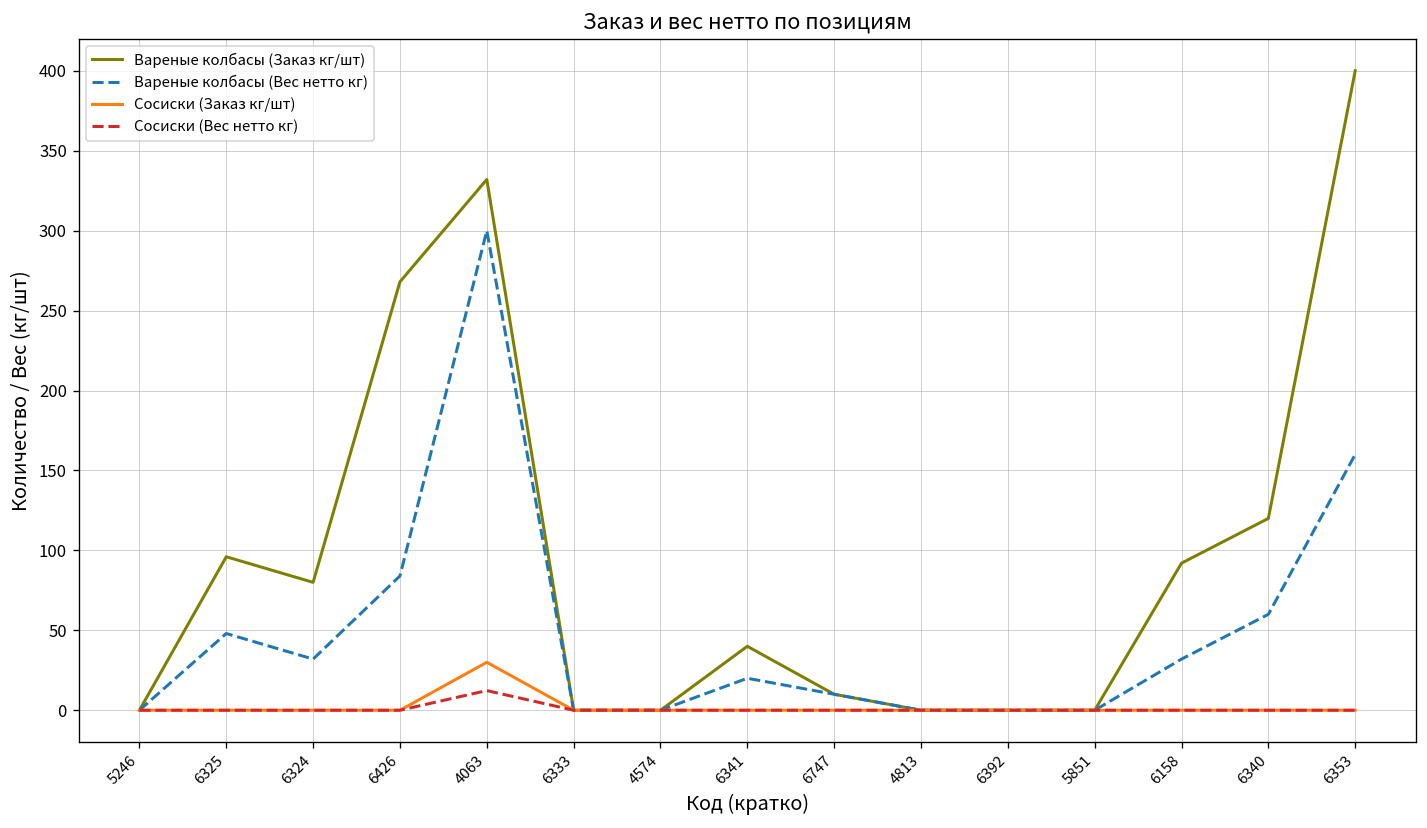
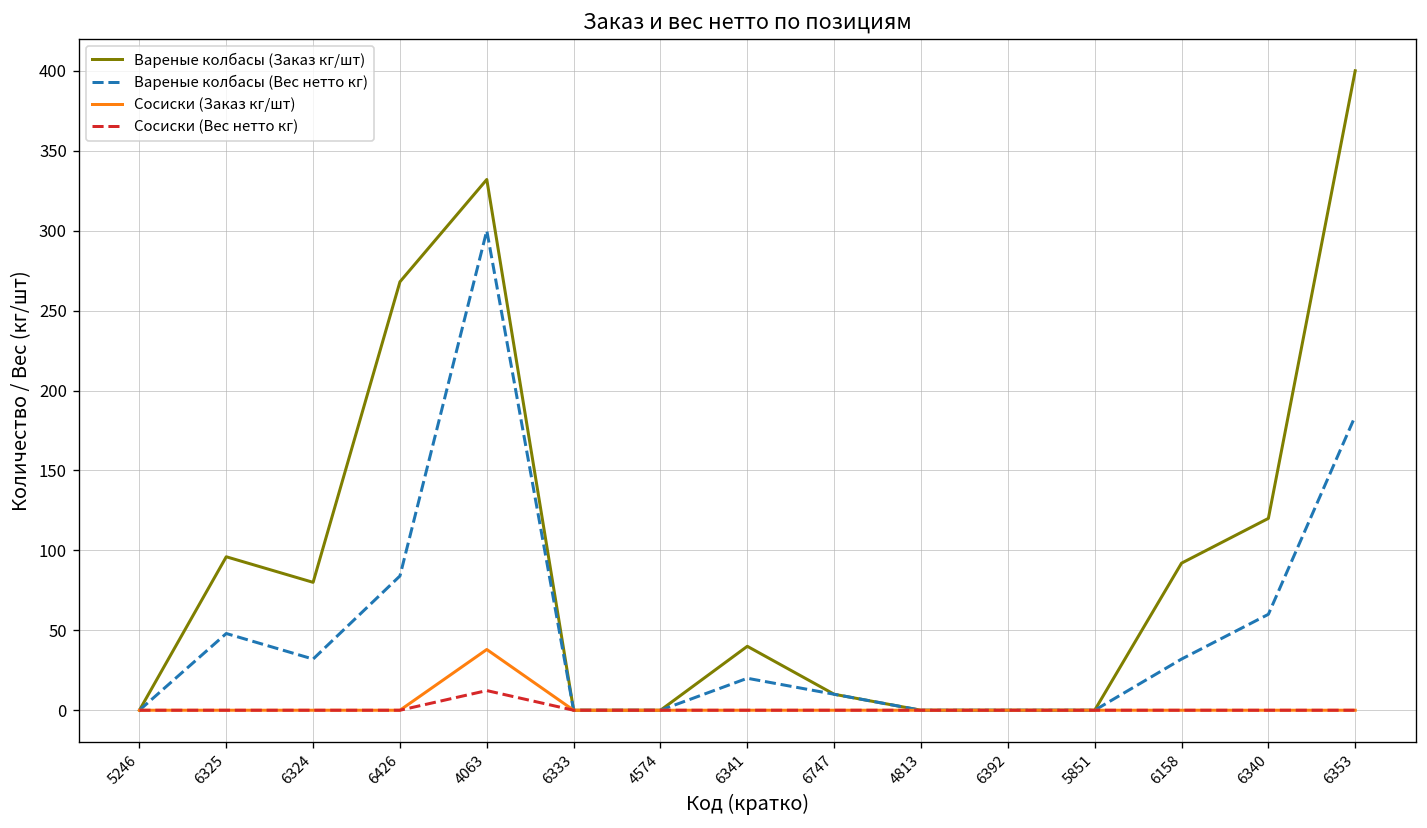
  {
    "Вареные колбасы (Заказ кг/шт)": {
      "6325": 96,
      "6324": 80,
      "6426": 268,
      "4063": 332,
      "6341": 40,
      "6158": 92,
      "6340": 120,
      "6353": 400
    },
    "Вареные колбасы (Вес нетто кг)": {
      "6325": 48,
      "6324": 32,
      "6426": 84,
      "4063": 300,
      "6341": 20,
      "6158": 32,
      "6340": 60,
-     "6353": 160
+     "6353": 184
    },
    "Сосиски (Заказ кг/шт)": {
-     "4063": 30
+     "4063": 38
    },
    "Сосиски (Вес нетто кг)": {
      "4063": 12
    }
  }
